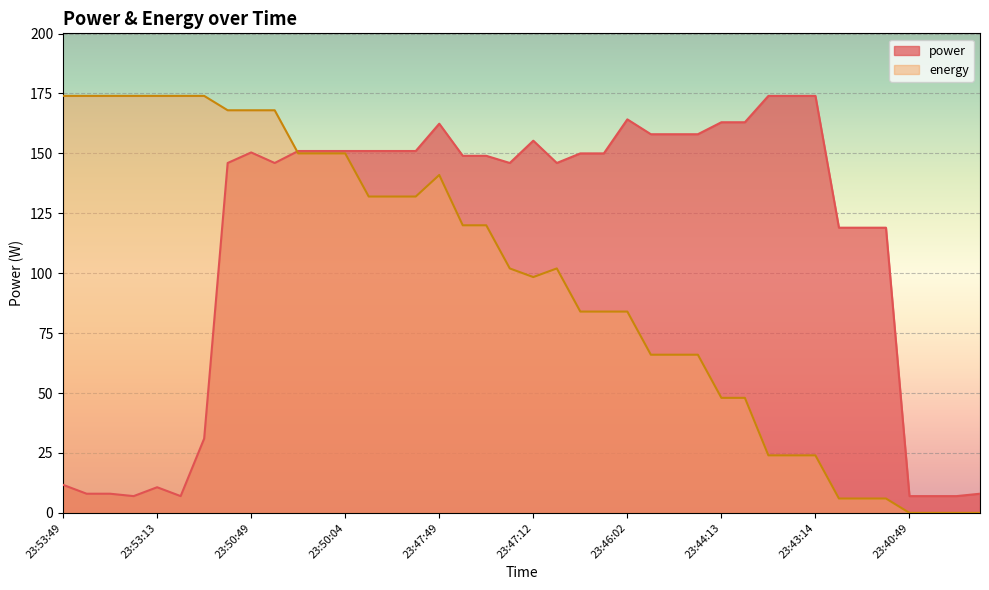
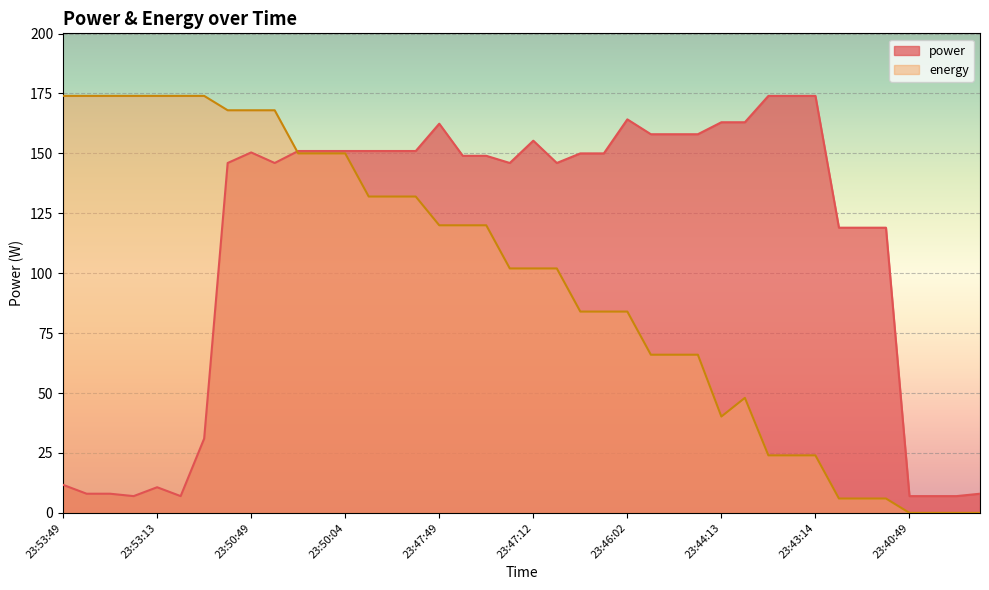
  {
    "power": {
      "23:53:49": 12,
      "23:53:13": 11,
      "23:50:49": 150,
      "23:47:49": 162,
      "23:47:12": 155,
      "23:46:02": 164,
      "23:44:13": 163,
      "23:43:14": 174,
      "23:40:49": 7
    },
    "energy": {
      "23:53:49": 174,
      "23:53:13": 174,
      "23:50:49": 168,
-     "23:47:49": 141,
-     "23:47:12": 98,
+     "23:47:49": 120,
+     "23:47:12": 102,
      "23:46:02": 84,
-     "23:44:13": 48,
+     "23:44:13": 40,
      "23:43:14": 24,
      "23:40:49": 0
    }
  }
